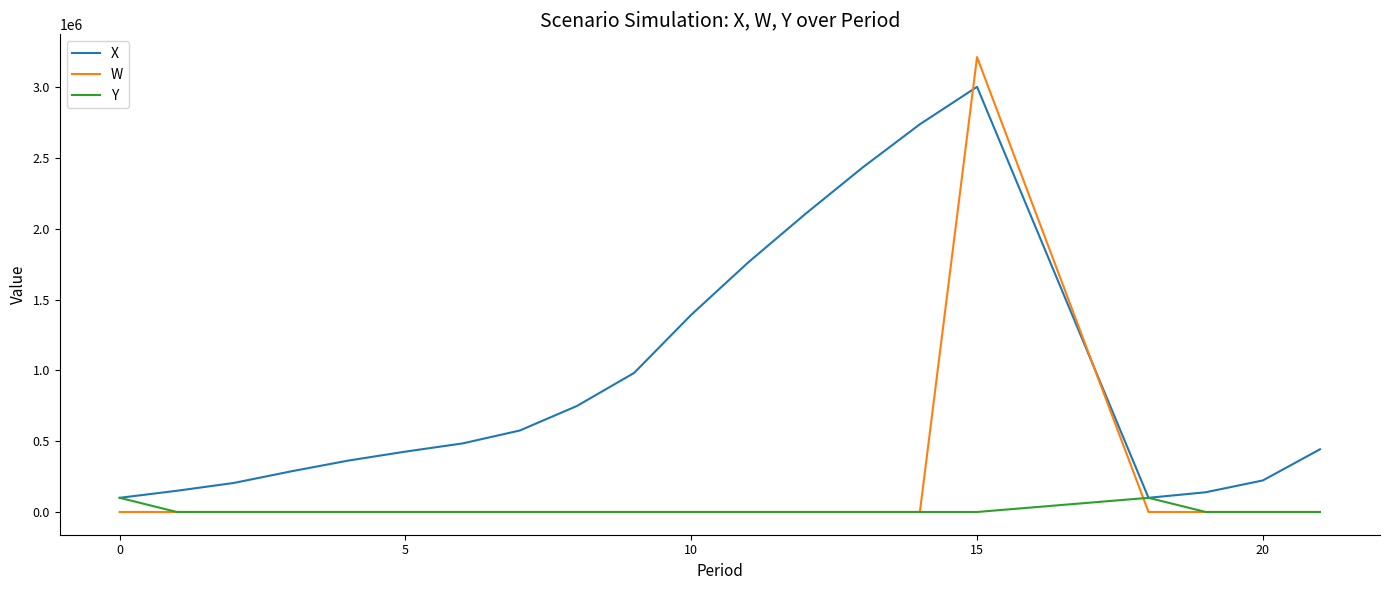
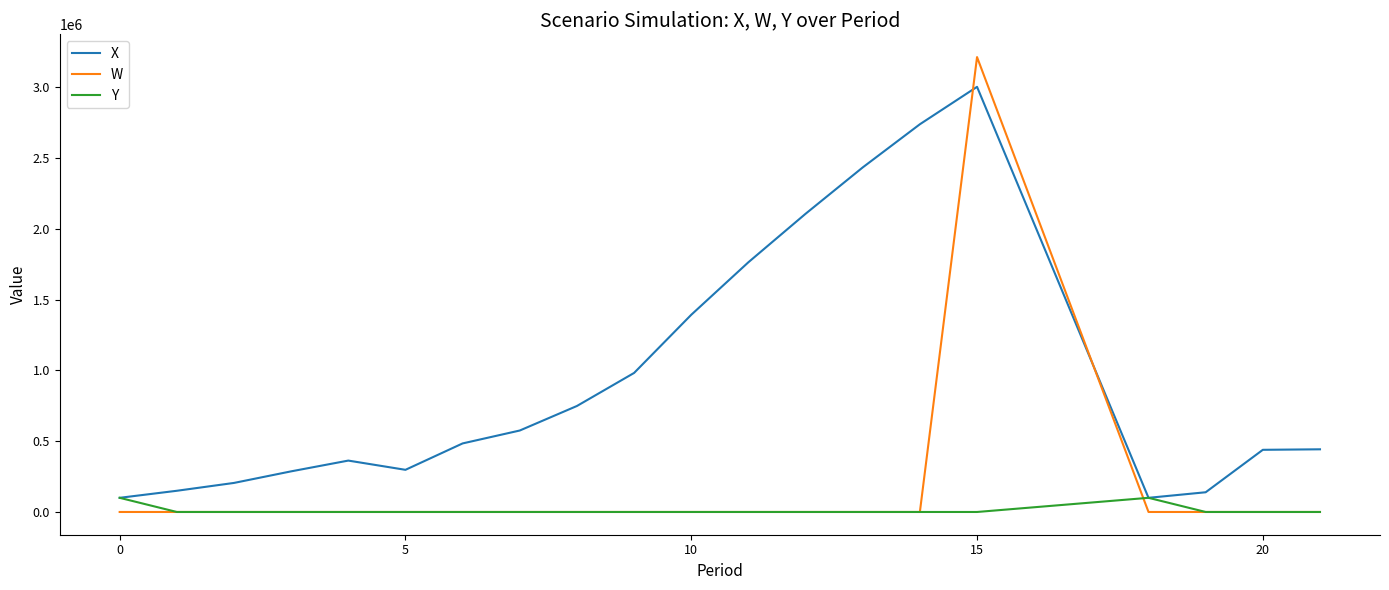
  {
    "X": {
-     "5": 430000,
+     "5": 300000,
      "10": 1390000,
      "15": 3000000,
-     "20": 220000
+     "20": 440000
    },
    "W": {
      "0": 0,
      "15": 3210000
    },
    "Y": {
      "15": 0
    }
  }
